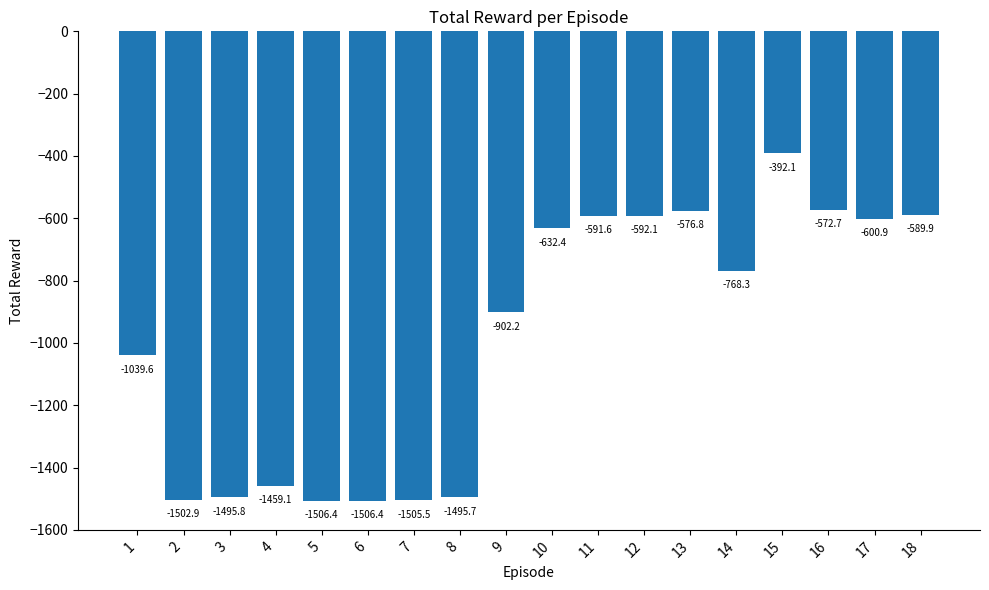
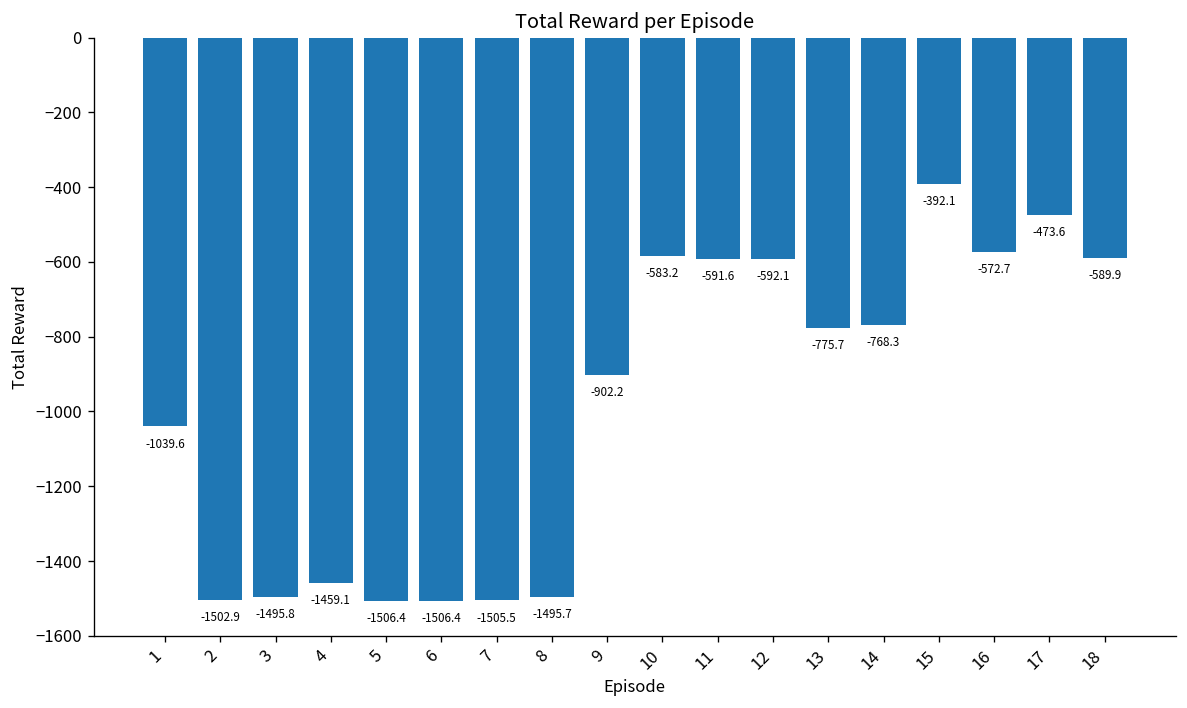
  {
    "1": -1039.6,
    "2": -1502.9,
    "3": -1495.8,
    "4": -1459.1,
    "5": -1506.4,
    "6": -1506.4,
    "7": -1505.5,
    "8": -1495.7,
    "9": -902.2,
-   "10": -632.4,
+   "10": -583.2,
    "11": -591.6,
    "12": -592.1,
-   "13": -576.8,
+   "13": -775.7,
    "14": -768.3,
    "15": -392.1,
    "16": -572.7,
-   "17": -600.9,
+   "17": -473.6,
    "18": -589.9
  }
